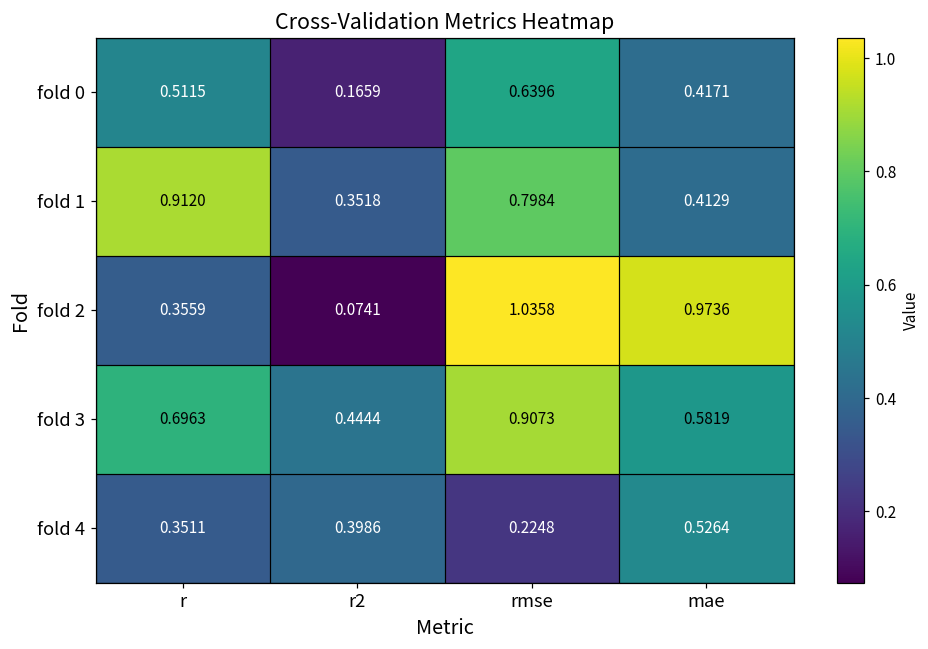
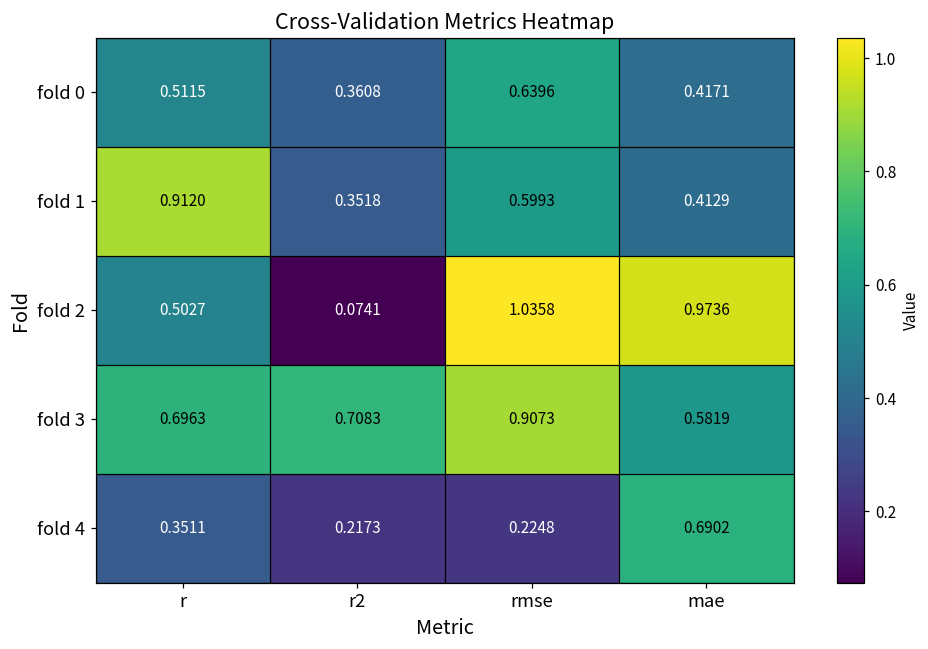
  {
    "fold 0": {
      "r": 0.5115,
-     "r2": 0.1659,
+     "r2": 0.3608,
      "rmse": 0.6396,
      "mae": 0.4171
    },
    "fold 1": {
      "r": 0.9120,
      "r2": 0.3518,
-     "rmse": 0.7984,
+     "rmse": 0.5993,
      "mae": 0.4129
    },
    "fold 2": {
-     "r": 0.3559,
+     "r": 0.5027,
      "r2": 0.0741,
      "rmse": 1.0358,
      "mae": 0.9736
    },
    "fold 3": {
      "r": 0.6963,
-     "r2": 0.4444,
+     "r2": 0.7083,
      "rmse": 0.9073,
      "mae": 0.5819
    },
    "fold 4": {
      "r": 0.3511,
-     "r2": 0.3986,
+     "r2": 0.2173,
      "rmse": 0.2248,
-     "mae": 0.5264
+     "mae": 0.6902
    }
  }
